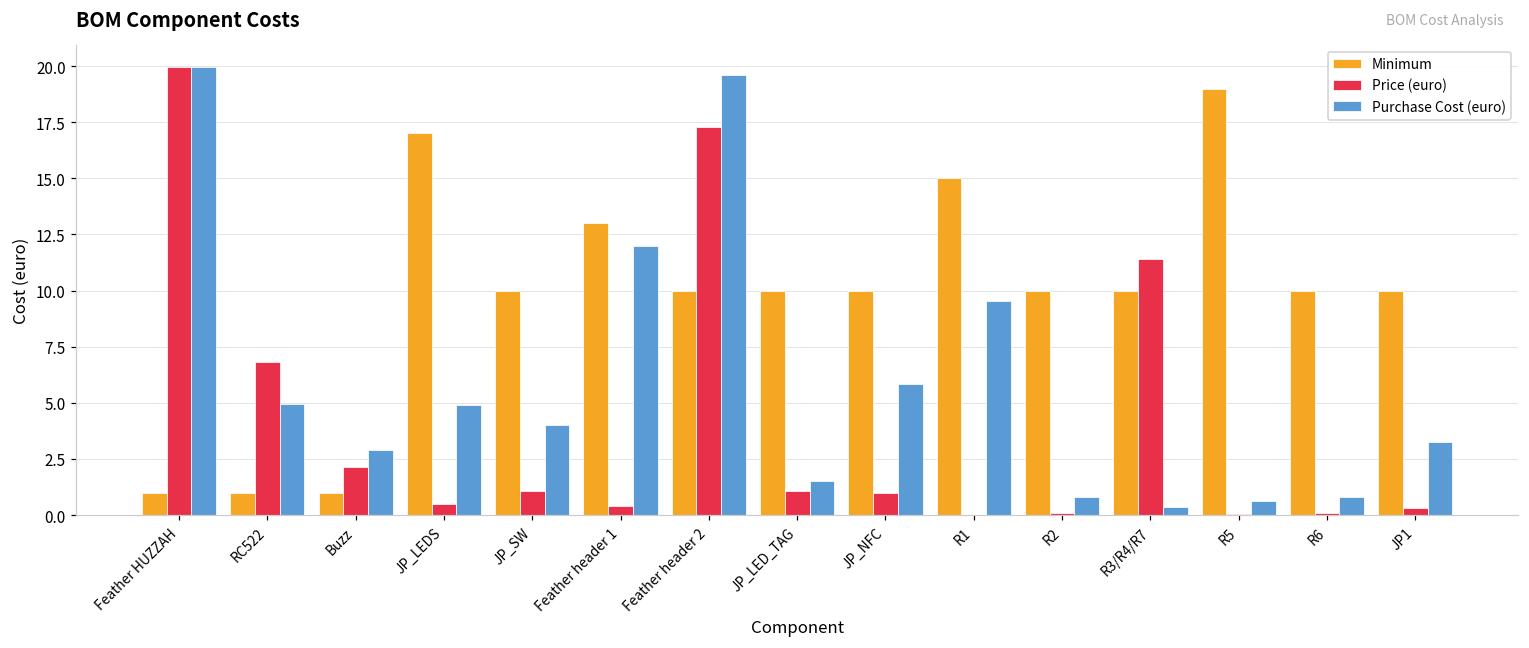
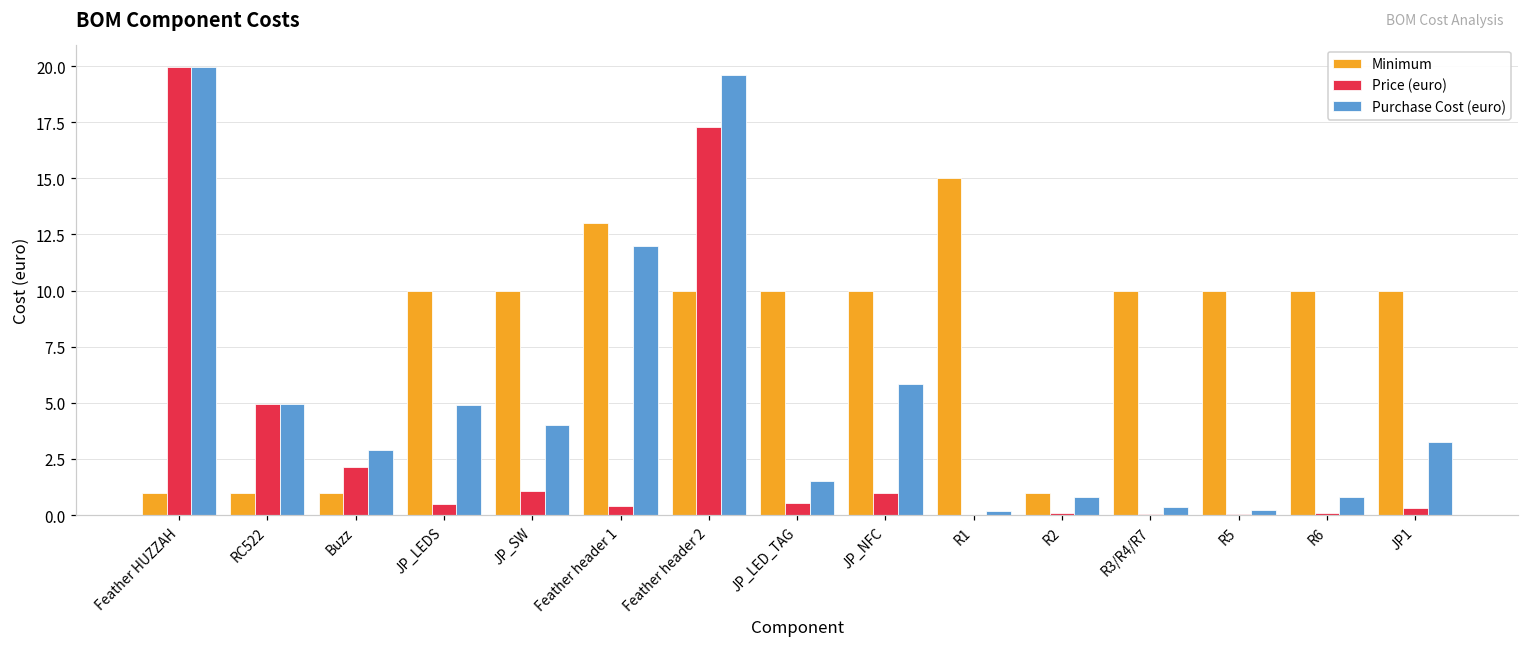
  {
    "Minimum": {
      "Feather HUZZAH": 1,
      "RC522": 1,
      "Buzz": 1,
-     "JP_LEDS": 17,
+     "JP_LEDS": 10,
      "JP_SW": 10,
      "Feather header 1": 13,
      "Feather header 2": 10,
      "JP_LED_TAG": 10,
      "JP_NFC": 10,
      "R1": 15,
-     "R2": 10,
+     "R2": 1,
      "R3/R4/R7": 10,
-     "R5": 19,
+     "R5": 10,
      "R6": 10,
      "JP1": 10
    },
    "Price (euro)": {
      "Feather HUZZAH": 20.0,
-     "RC522": 6.8,
+     "RC522": 5.0,
      "Buzz": 2.2,
      "JP_LEDS": 0.5,
      "JP_SW": 1.1,
      "Feather header 1": 0.4,
      "Feather header 2": 17.3,
-     "JP_LED_TAG": 1.1,
+     "JP_LED_TAG": 0.5,
      "JP_NFC": 1.0,
-     "R3/R4/R7": 11.4,
+     "R3/R4/R7": 0.0,
      "JP1": 0.3
    },
    "Purchase Cost (euro)": {
      "Feather HUZZAH": 20.0,
      "RC522": 5.0,
      "Buzz": 2.9,
      "JP_LEDS": 4.9,
      "JP_SW": 4.0,
      "Feather header 1": 12.0,
      "Feather header 2": 19.6,
      "JP_LED_TAG": 1.5,
      "JP_NFC": 5.9,
-     "R1": 9.5,
+     "R1": 0.2,
      "R2": 0.8,
      "R3/R4/R7": 0.4,
-     "R5": 0.6,
+     "R5": 0.2,
      "R6": 0.8,
      "JP1": 3.3
    }
  }
